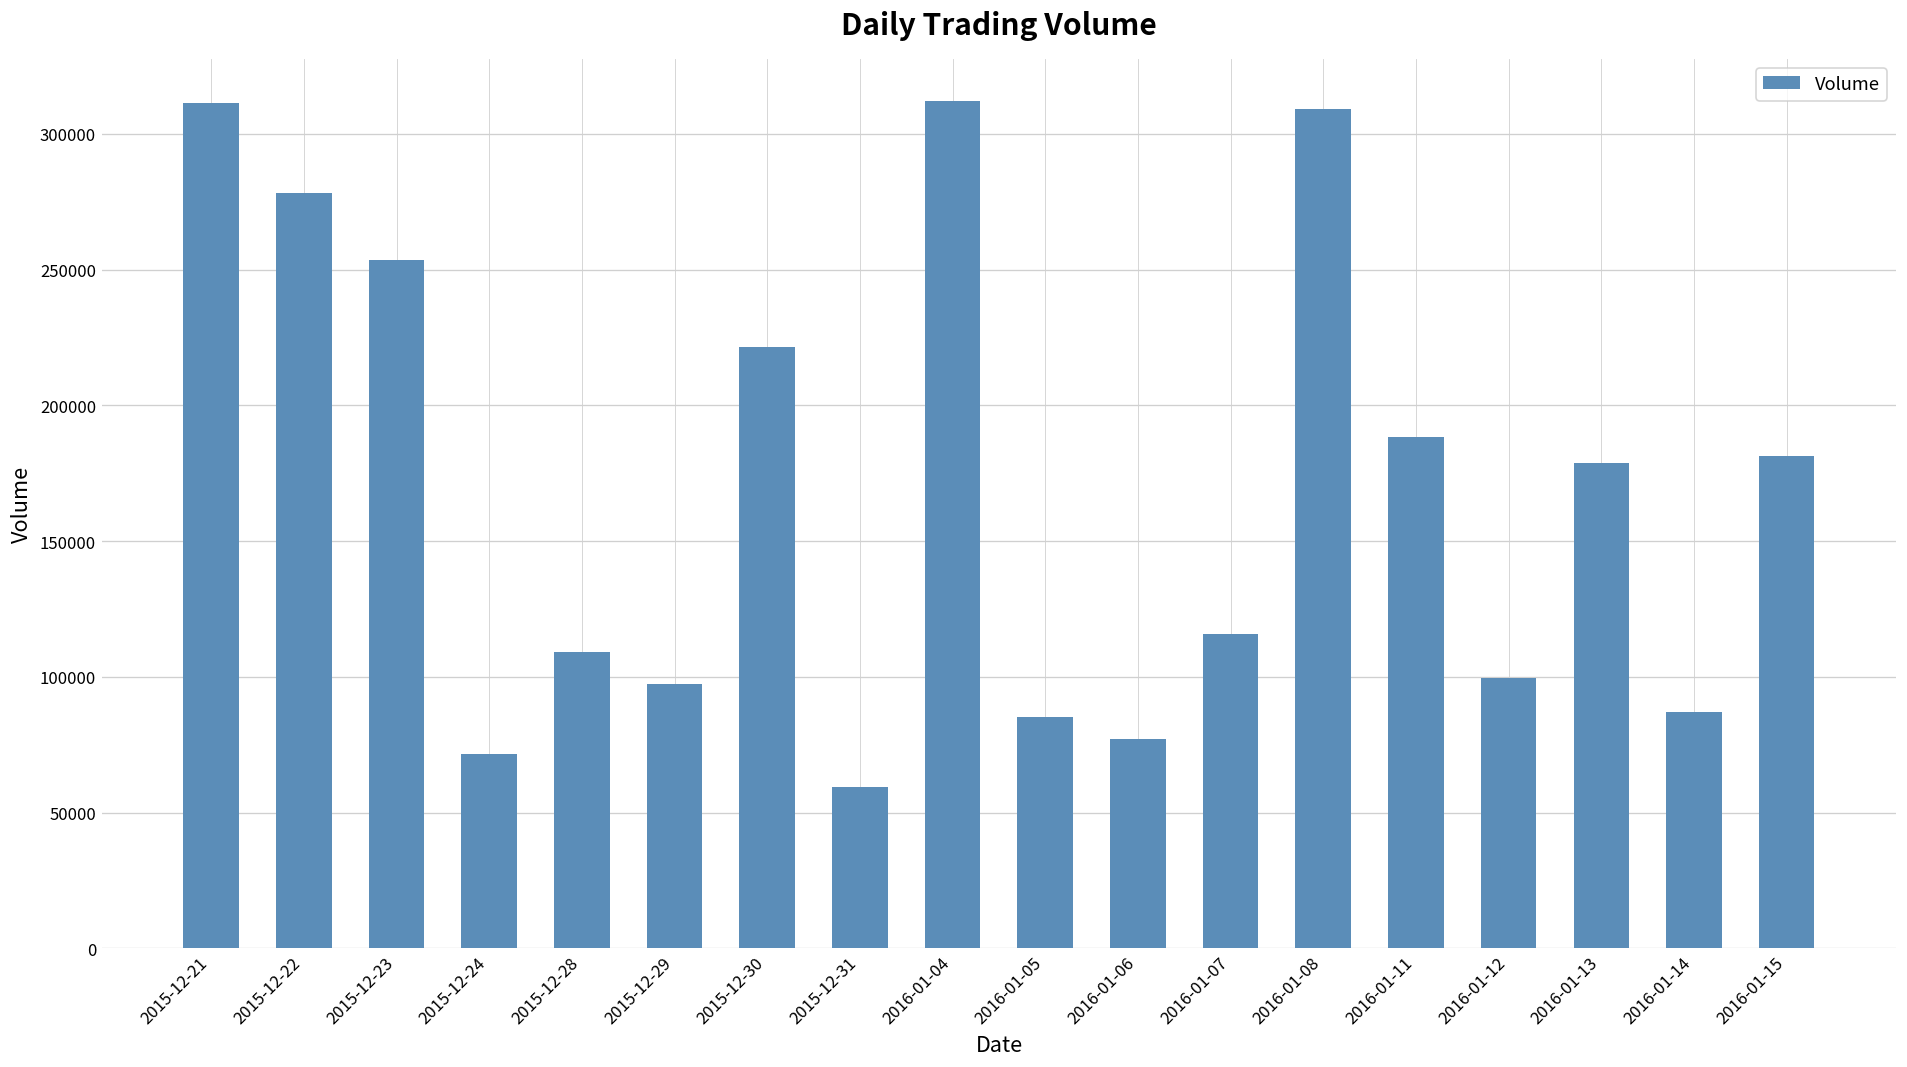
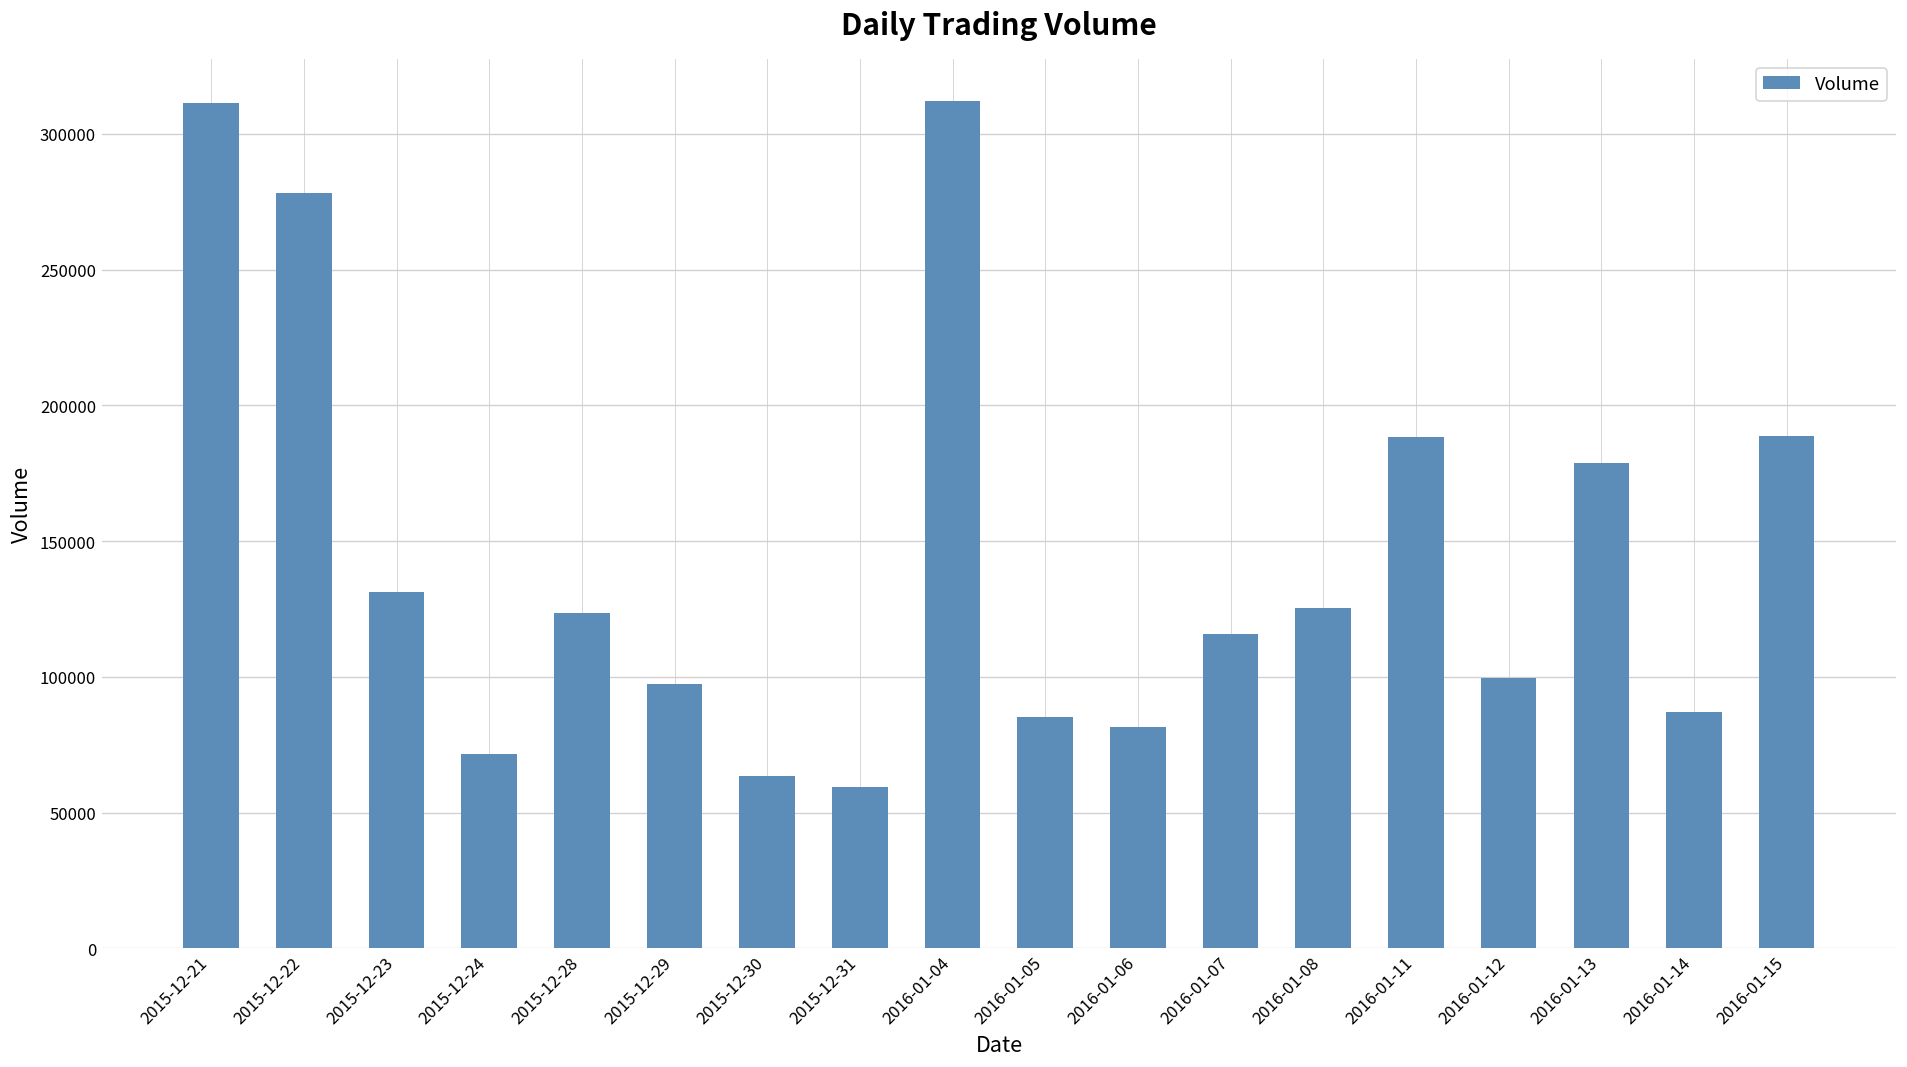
  {
    "2015-12-21": 311000,
    "2015-12-22": 278000,
-   "2015-12-23": 253000,
+   "2015-12-23": 131000,
    "2015-12-24": 71000,
-   "2015-12-28": 109000,
+   "2015-12-28": 123000,
    "2015-12-29": 97000,
-   "2015-12-30": 222000,
+   "2015-12-30": 64000,
    "2015-12-31": 59000,
    "2016-01-04": 312000,
    "2016-01-05": 85000,
-   "2016-01-06": 77000,
+   "2016-01-06": 82000,
    "2016-01-07": 116000,
-   "2016-01-08": 309000,
+   "2016-01-08": 125000,
    "2016-01-11": 188000,
    "2016-01-12": 99000,
    "2016-01-13": 179000,
    "2016-01-14": 87000,
-   "2016-01-15": 181000
+   "2016-01-15": 189000
  }
